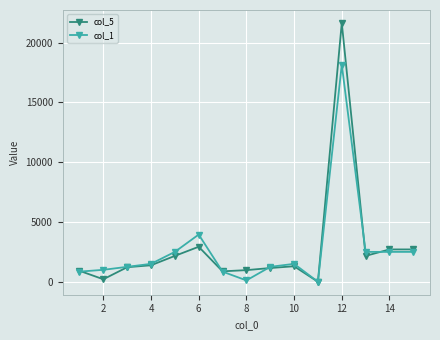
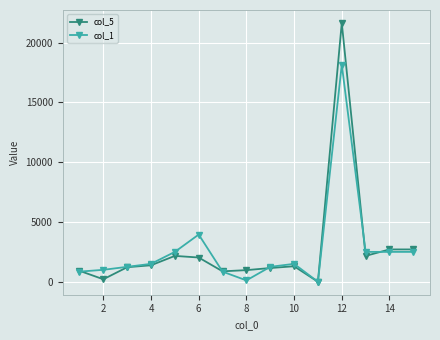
  {
    "col_5": {
      "2": 200,
-     "6": 2900,
+     "6": 2000,
      "8": 1000,
      "12": 21700
    },
    "col_1": {
      "2": 1000,
      "6": 4000,
      "8": 100,
      "12": 18200
    }
  }
